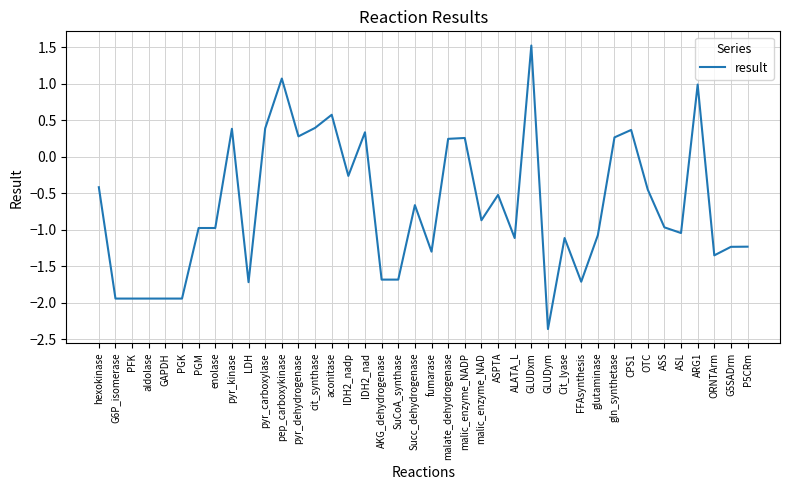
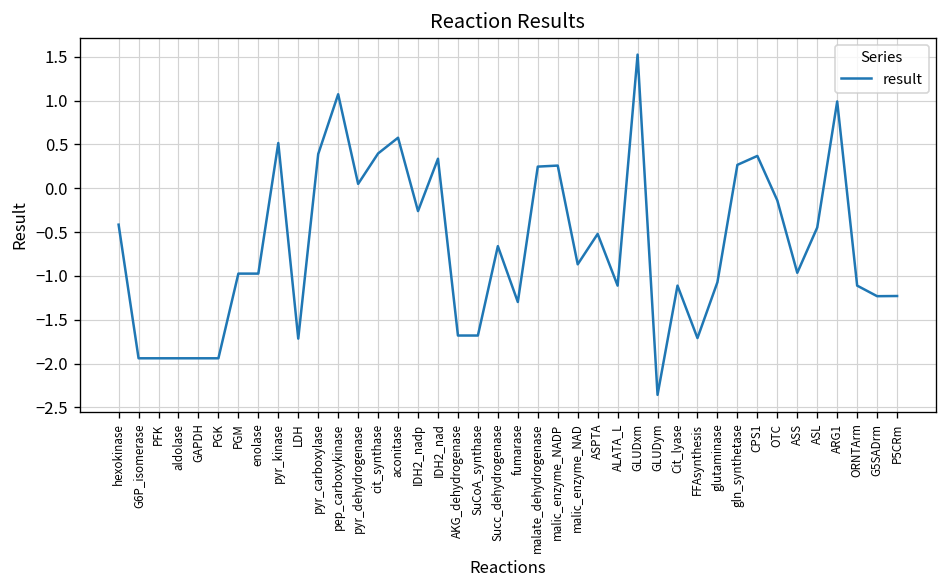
  {
    "hexokinase": -0.4,
    "G6P_isomerase": -1.9,
    "PFK": -1.9,
    "aldolase": -1.9,
    "GAPDH": -1.9,
    "PGK": -1.9,
    "PGM": -1.0,
    "enolase": -1.0,
-   "pyr_kinase": 0.4,
+   "pyr_kinase": 0.5,
    "LDH": -1.7,
    "pyr_carboxylase": 0.4,
    "pep_carboxykinase": 1.1,
-   "pyr_dehydrogenase": 0.3,
+   "pyr_dehydrogenase": 0.0,
    "cit_synthase": 0.4,
    "aconitase": 0.6,
    "IDH2_nadp": -0.3,
    "IDH2_nad": 0.3,
    "AKG_dehydrogenase": -1.7,
    "SuCoA_synthase": -1.7,
    "Succ_dehydrogenase": -0.7,
    "fumarase": -1.3,
    "malate_dehydrogenase": 0.2,
    "malic_enzyme_NADP": 0.3,
    "malic_enzyme_NAD": -0.9,
    "ASPTA": -0.5,
    "ALATA_L": -1.1,
    "GLUDxm": 1.5,
    "GLUDym": -2.4,
    "Cit_lyase": -1.1,
    "FFAsynthesis": -1.7,
    "glutaminase": -1.1,
    "gln_synthetase": 0.3,
    "CPS1": 0.4,
-   "OTC": -0.4,
+   "OTC": -0.1,
    "ASS": -1.0,
-   "ASL": -1.0,
+   "ASL": -0.4,
    "ARG1": 1.0,
-   "ORNTArm": -1.3,
+   "ORNTArm": -1.1,
    "G5SADrm": -1.2,
    "P5CRm": -1.2
  }
